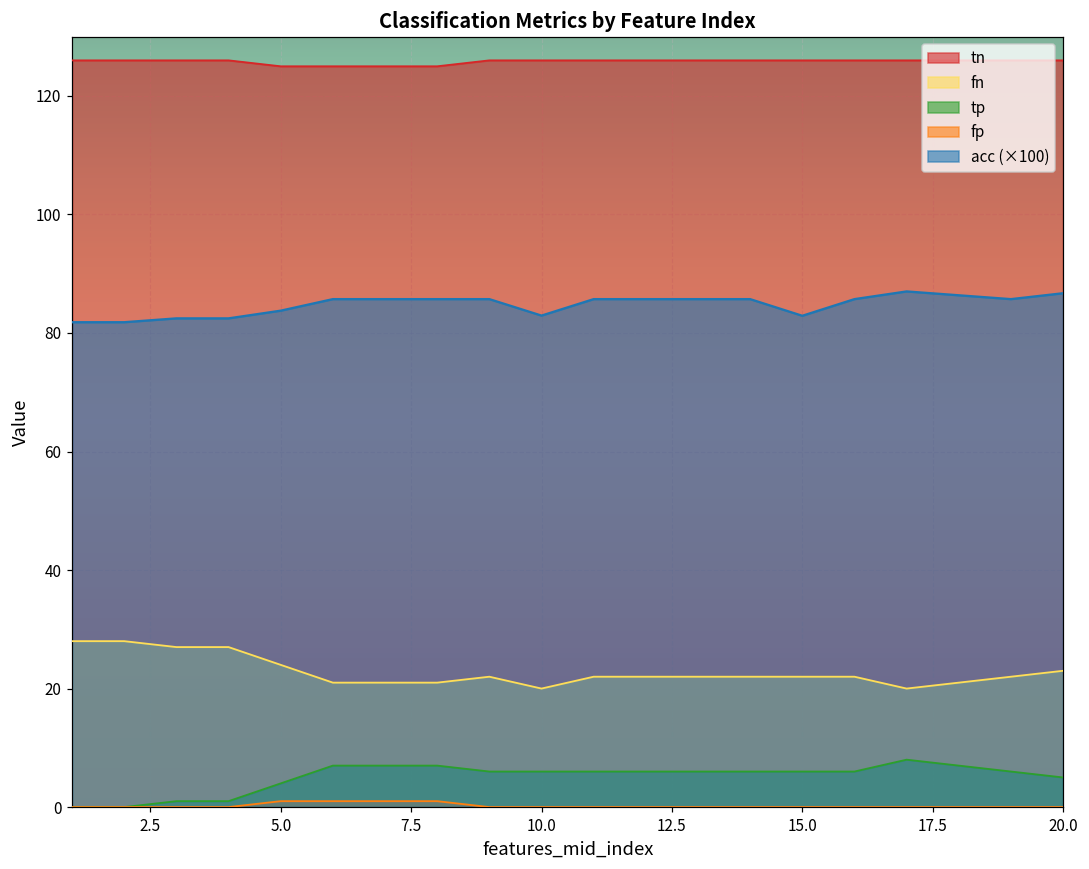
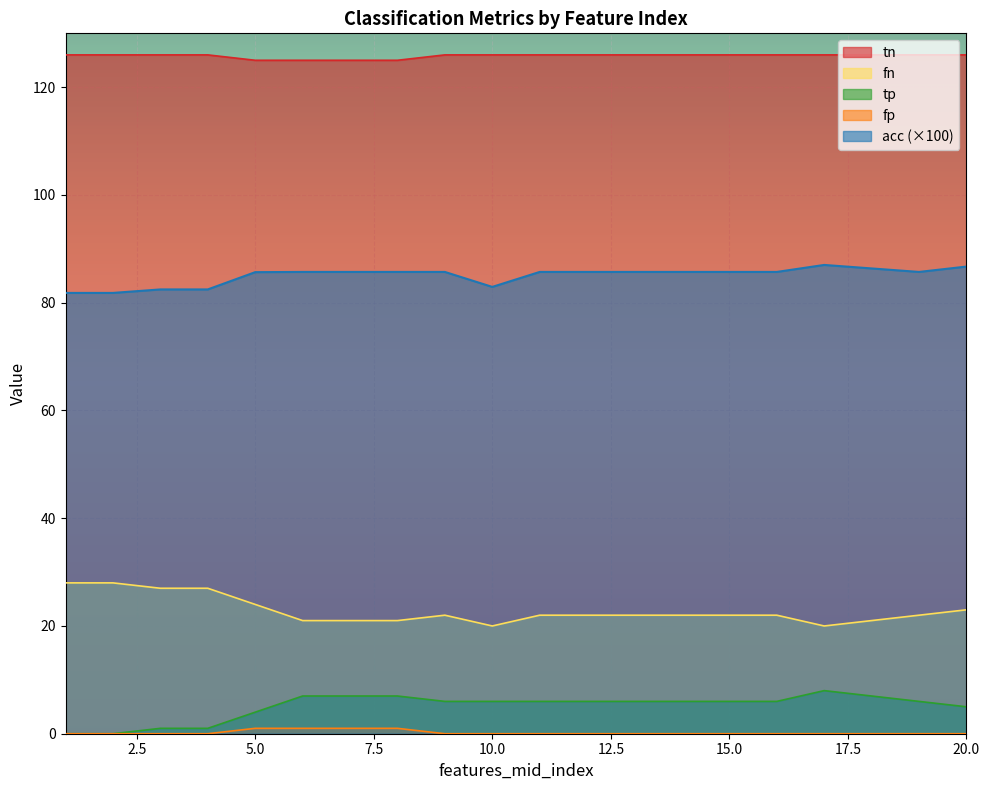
  {
    "tn": {
      "5.0": 125,
      "10.0": 126,
      "15.0": 126,
      "20.0": 126
    },
    "fn": {
      "5.0": 24,
      "10.0": 20,
      "15.0": 22,
      "20.0": 23
    },
    "tp": {
      "5.0": 4,
      "10.0": 6,
      "15.0": 6,
      "20.0": 5
    },
    "fp": {
      "5.0": 1,
      "10.0": 0,
      "15.0": 0,
      "20.0": 0
    },
    "acc (×100)": {
-     "5.0": 84,
+     "5.0": 86,
      "10.0": 83,
-     "15.0": 83,
+     "15.0": 86,
      "20.0": 87
    }
  }
